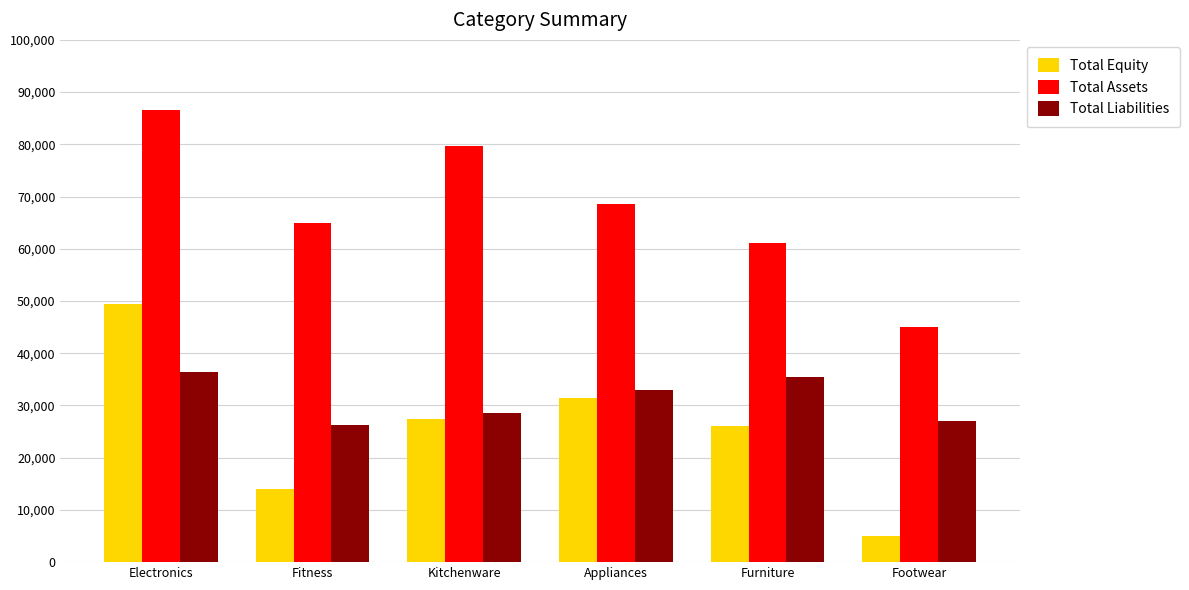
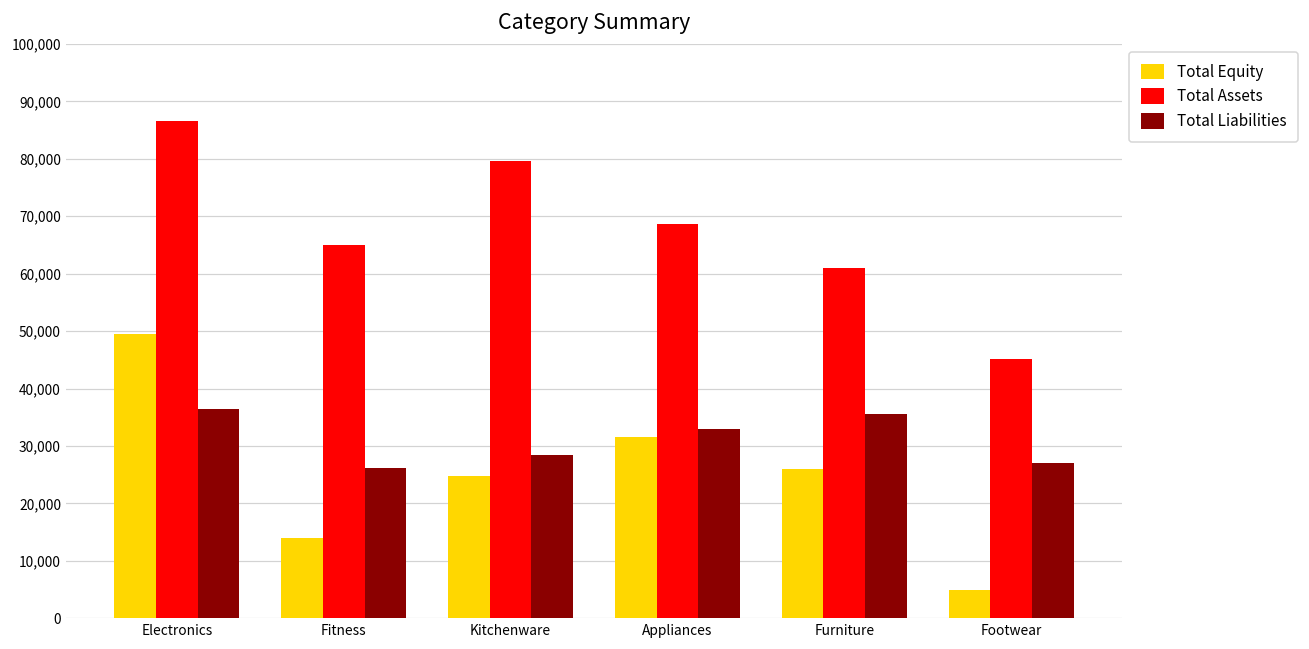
  {
    "Total Equity": {
      "Electronics": "50,000",
      "Fitness": "14,000",
-     "Kitchenware": "27,000",
+     "Kitchenware": "25,000",
      "Appliances": "32,000",
      "Furniture": "26,000",
      "Footwear": "5,000"
    },
    "Total Assets": {
      "Electronics": "87,000",
      "Fitness": "65,000",
      "Kitchenware": "80,000",
      "Appliances": "69,000",
      "Furniture": "61,000",
      "Footwear": "45,000"
    },
    "Total Liabilities": {
      "Electronics": "37,000",
      "Fitness": "26,000",
      "Kitchenware": "29,000",
      "Appliances": "33,000",
      "Furniture": "36,000",
      "Footwear": "27,000"
    }
  }
